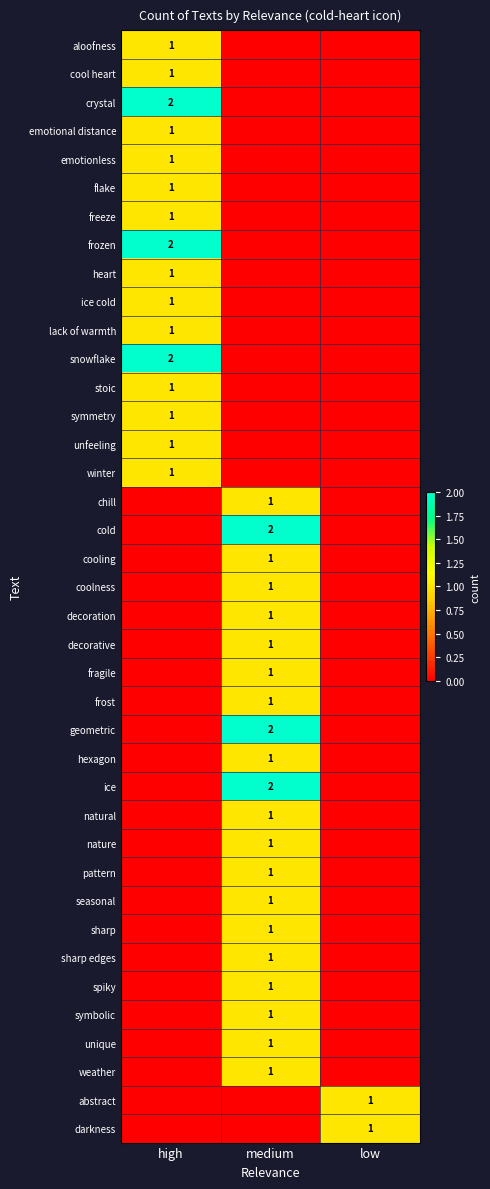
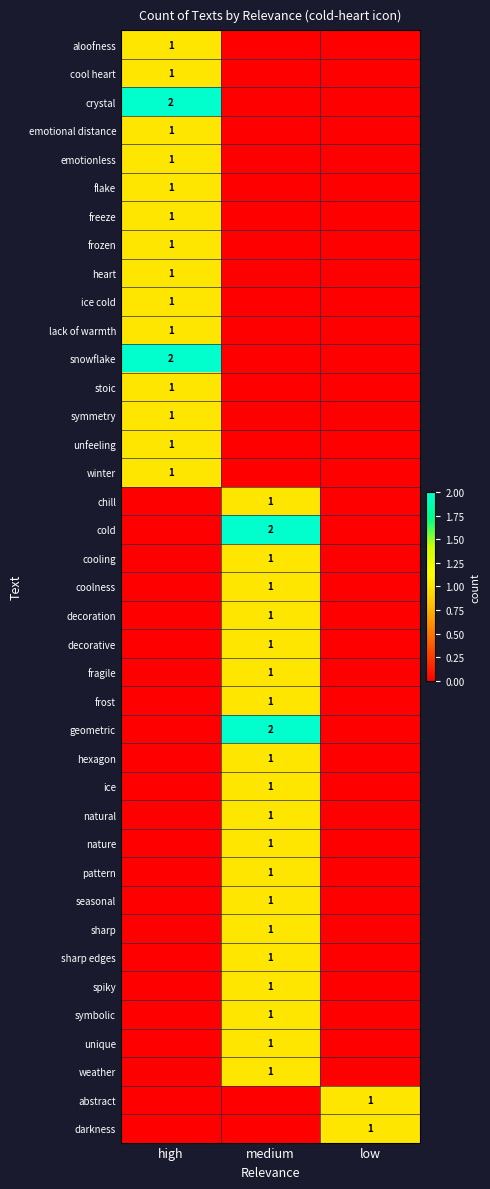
  {
    "aloofness": {
      "high": 1
    },
    "cool heart": {
      "high": 1
    },
    "crystal": {
      "high": 2
    },
    "emotional distance": {
      "high": 1
    },
    "emotionless": {
      "high": 1
    },
    "flake": {
      "high": 1
    },
    "freeze": {
      "high": 1
    },
    "frozen": {
-     "high": 2
+     "high": 1
    },
    "heart": {
      "high": 1
    },
    "ice cold": {
      "high": 1
    },
    "lack of warmth": {
      "high": 1
    },
    "snowflake": {
      "high": 2
    },
    "stoic": {
      "high": 1
    },
    "symmetry": {
      "high": 1
    },
    "unfeeling": {
      "high": 1
    },
    "winter": {
      "high": 1
    },
    "chill": {
      "medium": 1
    },
    "cold": {
      "medium": 2
    },
    "cooling": {
      "medium": 1
    },
    "coolness": {
      "medium": 1
    },
    "decoration": {
      "medium": 1
    },
    "decorative": {
      "medium": 1
    },
    "fragile": {
      "medium": 1
    },
    "frost": {
      "medium": 1
    },
    "geometric": {
      "medium": 2
    },
    "hexagon": {
      "medium": 1
    },
    "ice": {
-     "medium": 2
+     "medium": 1
    },
    "natural": {
      "medium": 1
    },
    "nature": {
      "medium": 1
    },
    "pattern": {
      "medium": 1
    },
    "seasonal": {
      "medium": 1
    },
    "sharp": {
      "medium": 1
    },
    "sharp edges": {
      "medium": 1
    },
    "spiky": {
      "medium": 1
    },
    "symbolic": {
      "medium": 1
    },
    "unique": {
      "medium": 1
    },
    "weather": {
      "medium": 1
    },
    "abstract": {
      "low": 1
    },
    "darkness": {
      "low": 1
    }
  }
